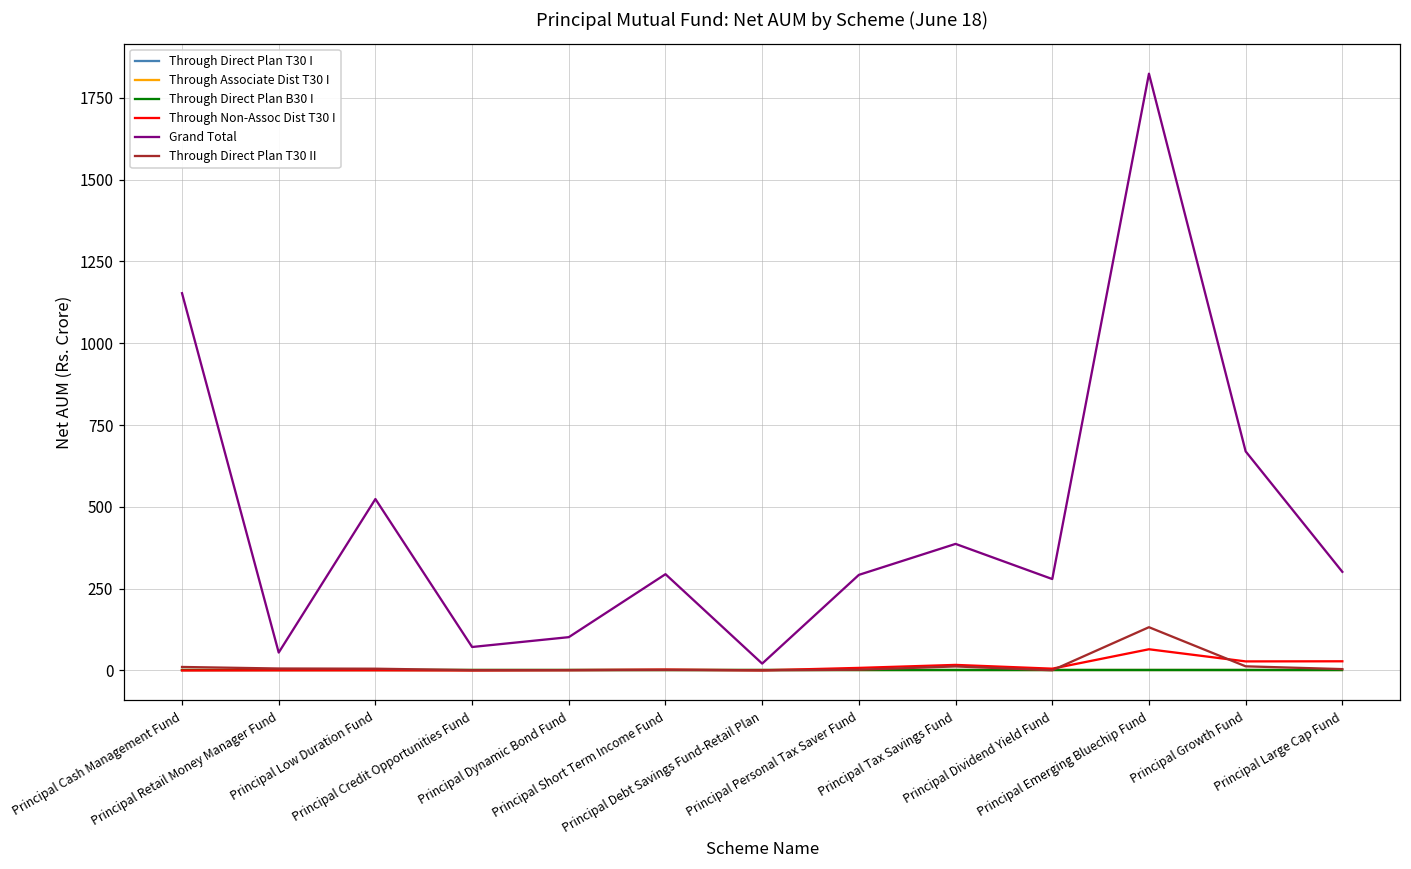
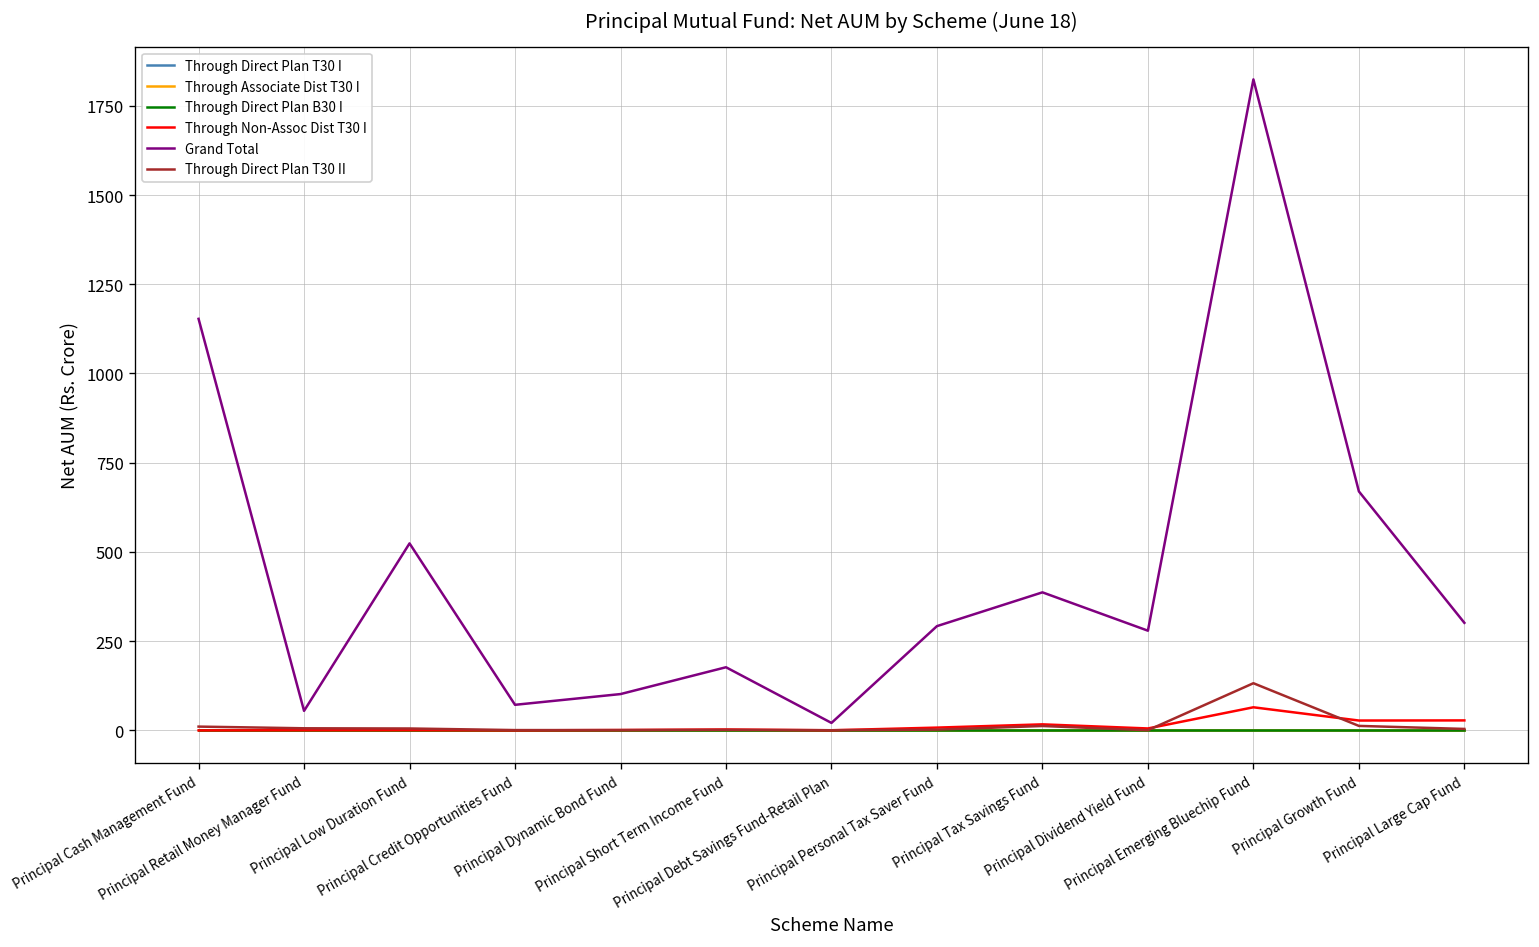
  {
    "Through Direct Plan B30 I": {
      "Principal Tax Savings Fund": 0,
      "Principal Emerging Bluechip Fund": 0,
      "Principal Growth Fund": 0
    },
    "Through Non-Assoc Dist T30 I": {
      "Principal Emerging Bluechip Fund": 60,
      "Principal Growth Fund": 30,
      "Principal Large Cap Fund": 30
    },
    "Grand Total": {
      "Principal Cash Management Fund": 1150,
      "Principal Retail Money Manager Fund": 50,
      "Principal Low Duration Fund": 520,
      "Principal Credit Opportunities Fund": 70,
      "Principal Dynamic Bond Fund": 100,
-     "Principal Short Term Income Fund": 290,
+     "Principal Short Term Income Fund": 180,
      "Principal Debt Savings Fund-Retail Plan": 20,
      "Principal Personal Tax Saver Fund": 290,
      "Principal Tax Savings Fund": 390,
      "Principal Dividend Yield Fund": 280,
      "Principal Emerging Bluechip Fund": 1820,
      "Principal Growth Fund": 670,
      "Principal Large Cap Fund": 300
    },
    "Through Direct Plan T30 II": {
      "Principal Cash Management Fund": 10,
      "Principal Emerging Bluechip Fund": 130,
      "Principal Growth Fund": 10
    }
  }
